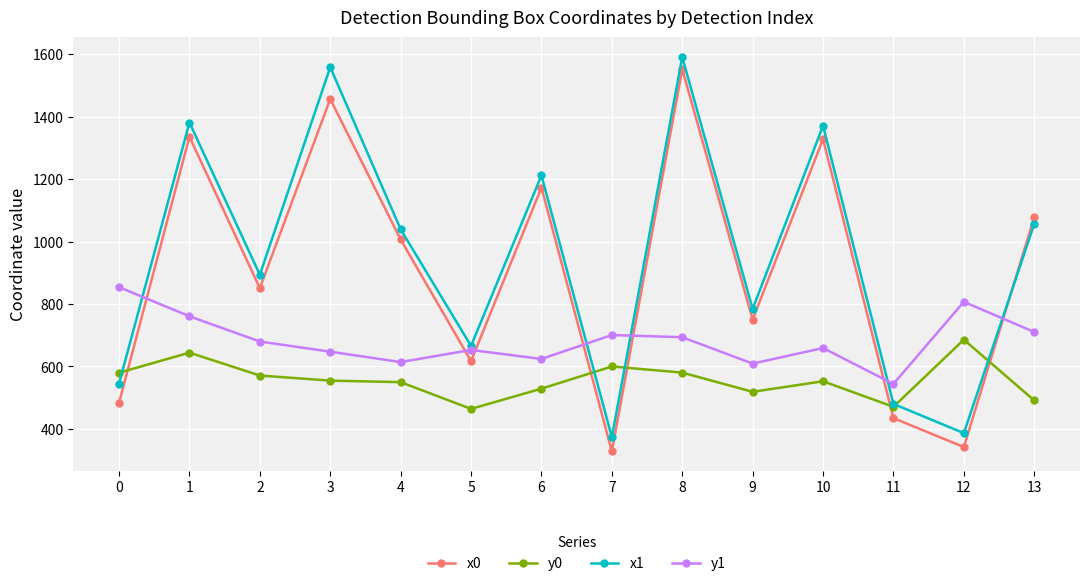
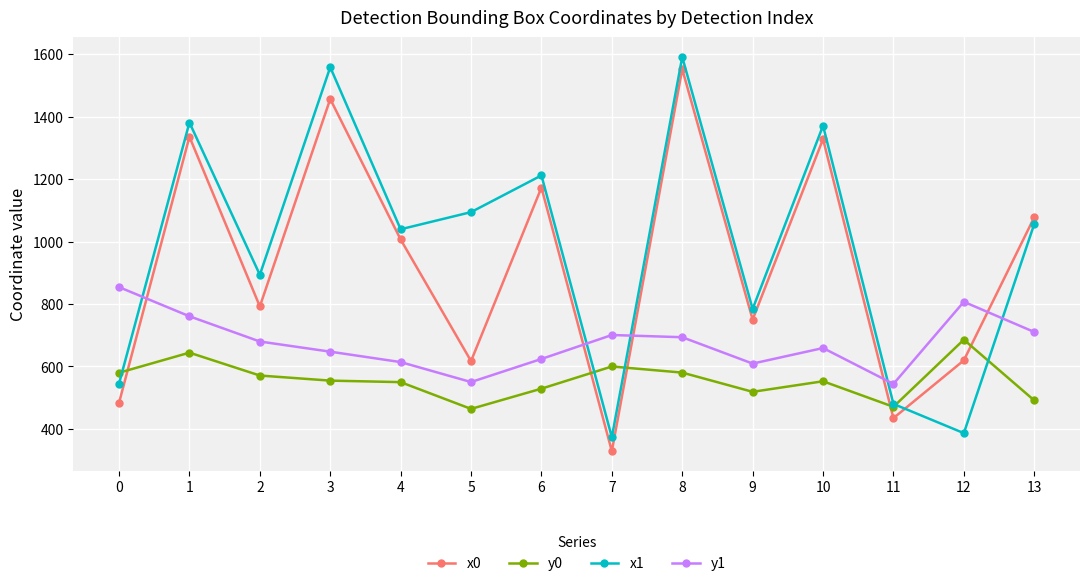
  {
    "x0": {
      "0": 480,
      "1": 1340,
-     "2": 850,
+     "2": 790,
      "3": 1460,
      "4": 1010,
      "5": 620,
      "6": 1170,
      "7": 330,
      "8": 1550,
      "9": 750,
      "10": 1330,
      "11": 430,
-     "12": 340,
+     "12": 620,
      "13": 1080
    },
    "y0": {
      "0": 580,
      "1": 640,
      "2": 570,
      "3": 550,
      "4": 550,
      "5": 460,
      "6": 530,
      "7": 600,
      "8": 580,
      "9": 520,
      "10": 550,
      "11": 470,
      "12": 690,
      "13": 490
    },
    "x1": {
      "0": 550,
      "1": 1380,
      "2": 890,
      "3": 1560,
      "4": 1040,
-     "5": 670,
+     "5": 1090,
      "6": 1210,
      "7": 370,
      "8": 1590,
      "9": 780,
      "10": 1370,
      "11": 480,
      "12": 390,
      "13": 1060
    },
    "y1": {
      "0": 850,
      "1": 760,
      "2": 680,
      "3": 650,
      "4": 610,
-     "5": 650,
+     "5": 550,
      "6": 620,
      "7": 700,
      "8": 690,
      "9": 610,
      "10": 660,
      "11": 540,
      "12": 810,
      "13": 710
    }
  }
